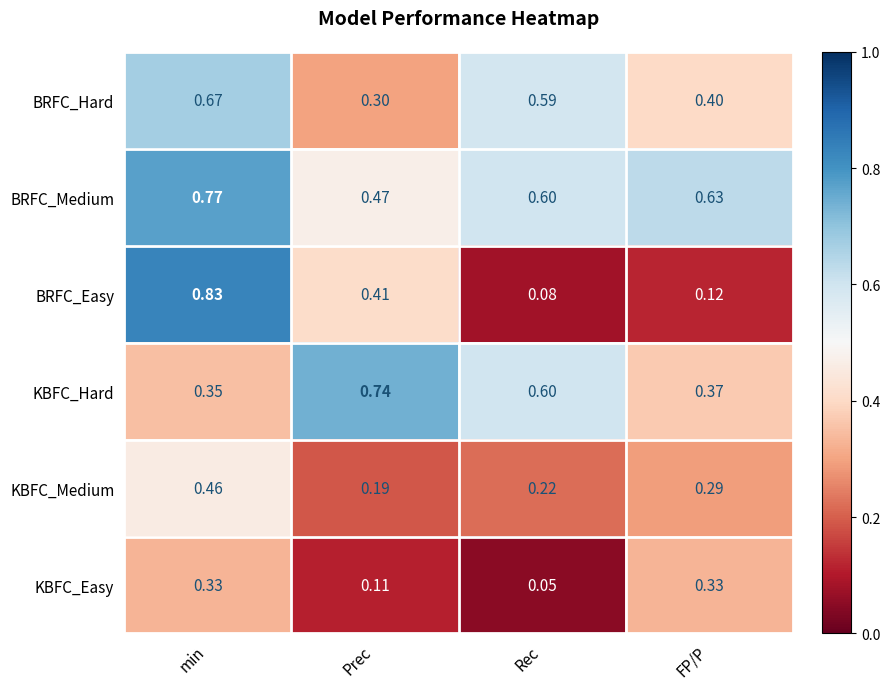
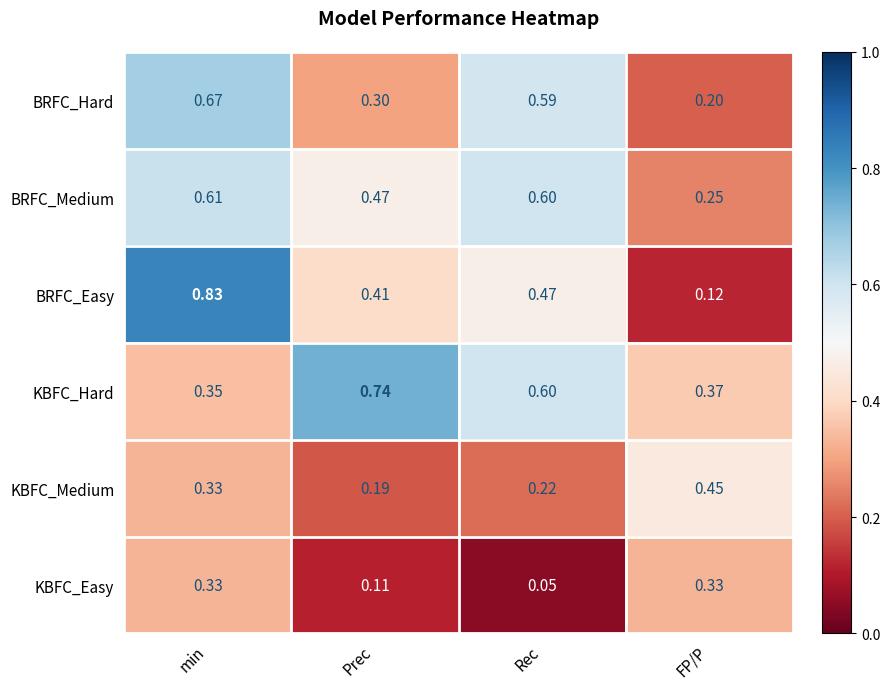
  {
    "BRFC_Hard": {
      "min": 0.67,
      "Prec": 0.30,
      "Rec": 0.59,
-     "FP/P": 0.40
+     "FP/P": 0.20
    },
    "BRFC_Medium": {
-     "min": 0.77,
+     "min": 0.61,
      "Prec": 0.47,
      "Rec": 0.60,
-     "FP/P": 0.63
+     "FP/P": 0.25
    },
    "BRFC_Easy": {
      "min": 0.83,
      "Prec": 0.41,
-     "Rec": 0.08,
+     "Rec": 0.47,
      "FP/P": 0.12
    },
    "KBFC_Hard": {
      "min": 0.35,
      "Prec": 0.74,
      "Rec": 0.60,
      "FP/P": 0.37
    },
    "KBFC_Medium": {
-     "min": 0.46,
+     "min": 0.33,
      "Prec": 0.19,
      "Rec": 0.22,
-     "FP/P": 0.29
+     "FP/P": 0.45
    },
    "KBFC_Easy": {
      "min": 0.33,
      "Prec": 0.11,
      "Rec": 0.05,
      "FP/P": 0.33
    }
  }
